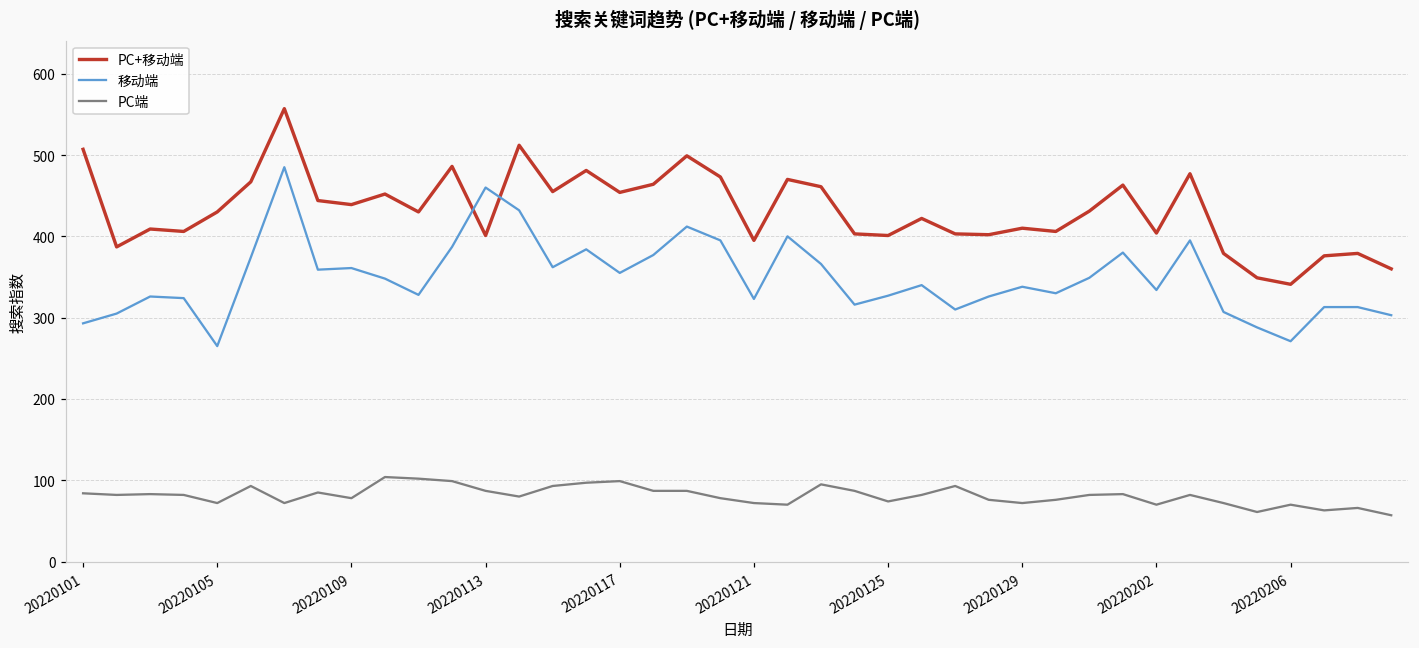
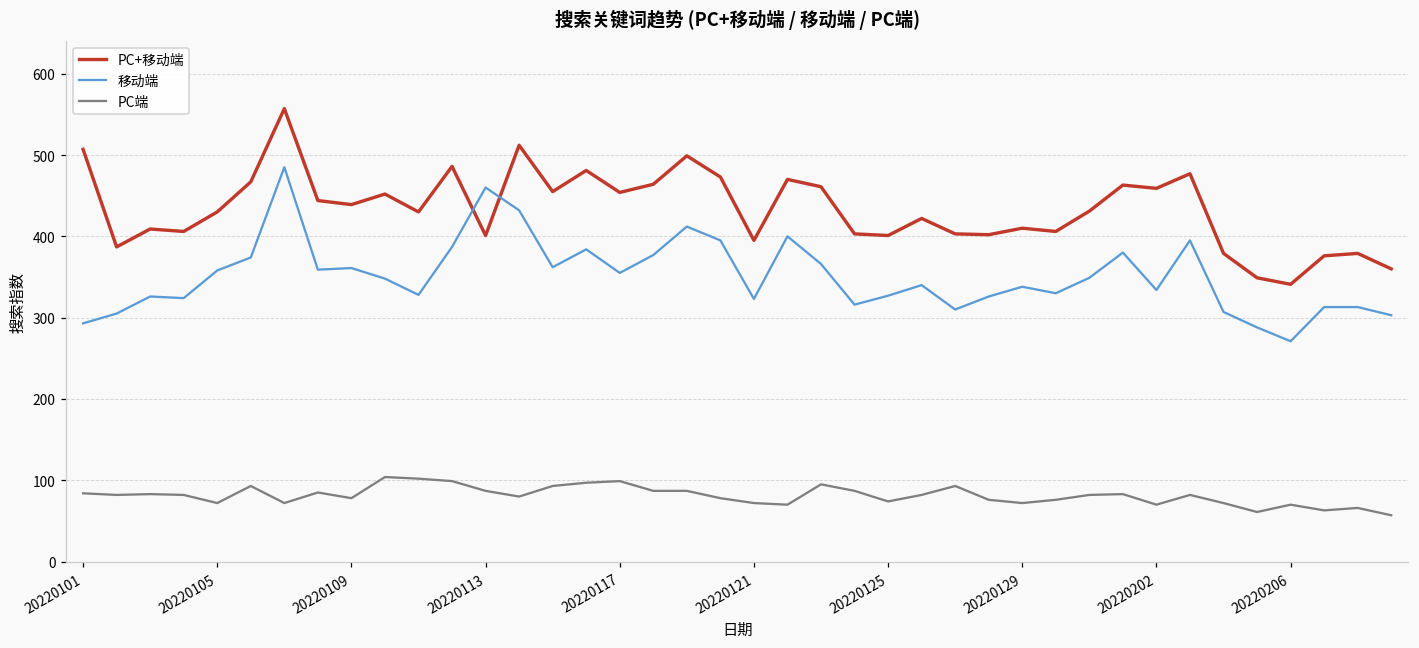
  {
    "PC+移动端": {
      "20220101": 510,
      "20220105": 430,
      "20220109": 440,
      "20220113": 400,
      "20220117": 450,
      "20220121": 400,
      "20220125": 400,
      "20220129": 410,
-     "20220202": 400,
+     "20220202": 460,
      "20220206": 340
    },
    "移动端": {
      "20220101": 290,
-     "20220105": 270,
+     "20220105": 360,
      "20220109": 360,
      "20220113": 460,
      "20220117": 360,
      "20220121": 320,
      "20220125": 330,
      "20220129": 340,
      "20220202": 330,
      "20220206": 270
    },
    "PC端": {
      "20220101": 80,
      "20220105": 70,
      "20220109": 80,
      "20220113": 90,
      "20220117": 100,
      "20220121": 70,
      "20220125": 70,
      "20220129": 70,
      "20220202": 70,
      "20220206": 70
    }
  }
